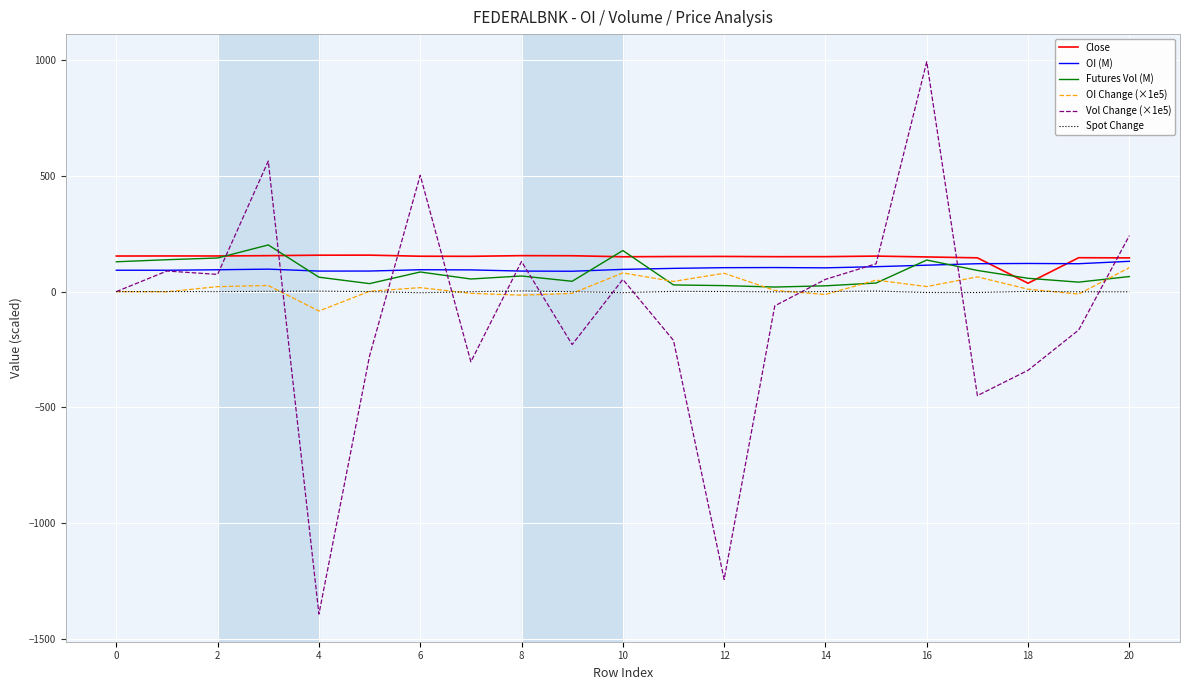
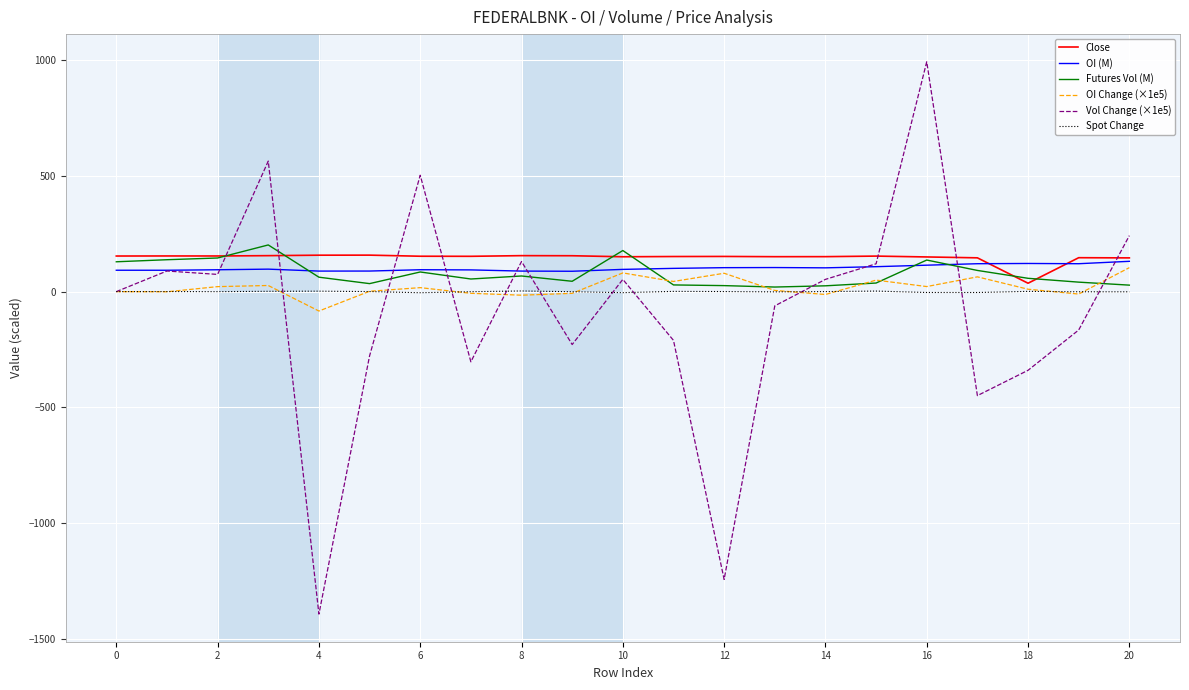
  {
    "Close": {
      "0": 150,
      "4": 160,
      "6": 150,
      "8": 160,
      "10": 150,
      "12": 150,
      "14": 150,
      "16": 150,
      "18": 40,
      "20": 150
    },
    "OI (M)": {
      "0": 90,
      "2": 90,
      "4": 90,
      "8": 90,
      "10": 100,
      "12": 100,
      "14": 100,
      "16": 110,
      "18": 120,
      "20": 130
    },
    "Futures Vol (M)": {
      "0": 130,
      "4": 60,
      "8": 70,
      "10": 180,
      "12": 30,
      "14": 30,
      "16": 140,
      "18": 60,
-     "20": 70
+     "20": 30
    },
    "OI Change (×1e5)": {
      "2": 20,
      "4": -80,
      "6": 20,
      "8": -20,
      "10": 80,
      "12": 80,
      "14": -10,
      "16": 20,
      "20": 100
    },
    "Vol Change (×1e5)": {
      "2": 70,
      "4": -1390,
      "6": 500,
      "8": 130,
      "10": 50,
      "12": -1240,
      "14": 50,
      "16": 990,
      "18": -340,
      "20": 240
    },
    "Spot Change": {
      "2": 0,
      "4": 0,
      "6": 0,
      "8": 0,
      "10": 0,
      "12": 0,
      "14": 0,
      "16": 0,
      "20": 0
    }
  }
